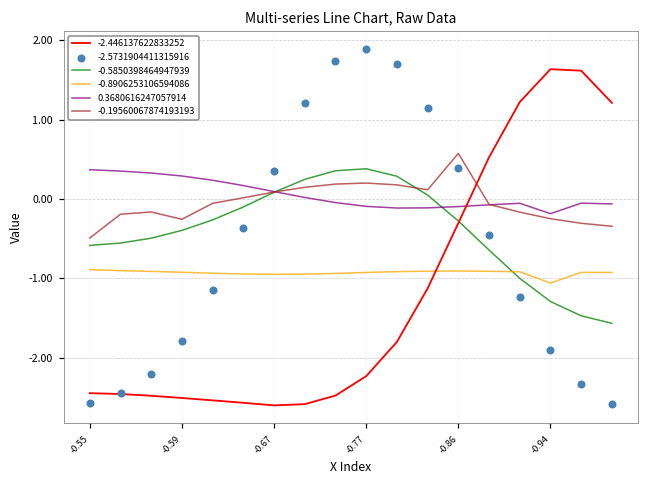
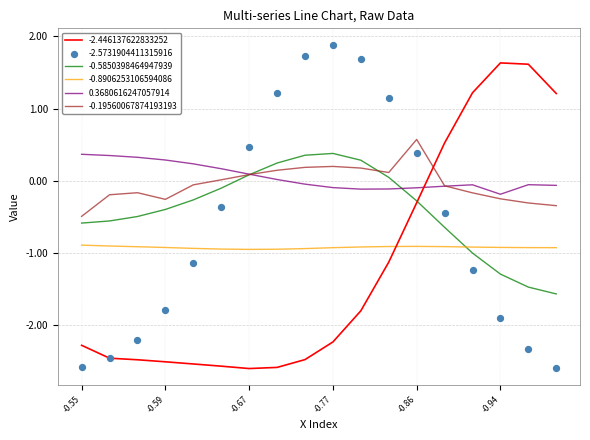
  {
    "-2.446137622833252": {
-     "-0.55": -2.4,
+     "-0.55": -2.3,
      "-0.59": -2.5,
      "-0.67": -2.6,
      "-0.77": -2.2,
      "-0.94": 1.6
    },
    "-2.5731904411315916": {
-     "-0.67": 0.4
+     "-0.67": 0.5
    },
    "-0.5850398464947939": {
      "-0.55": -0.6,
      "-0.59": -0.4,
      "-0.77": 0.4,
      "-0.94": -1.3
    },
    "-0.8906253106594086": {
      "-0.55": -0.9,
      "-0.59": -0.9,
      "-0.67": -0.9,
      "-0.77": -0.9,
      "-0.86": -0.9,
-     "-0.94": -1.1
+     "-0.94": -0.9
    },
    "0.3680616247057914": {
      "-0.55": 0.4,
      "-0.59": 0.3,
      "-0.77": -0.1,
      "-0.86": -0.1,
      "-0.94": -0.2
    },
    "-0.19560067874193193": {
      "-0.55": -0.5,
      "-0.59": -0.3,
      "-0.77": 0.2,
      "-0.86": 0.6,
      "-0.94": -0.2
    }
  }
